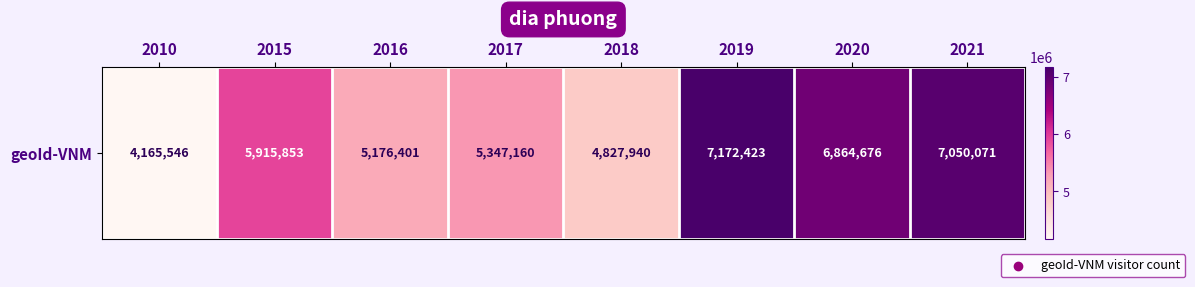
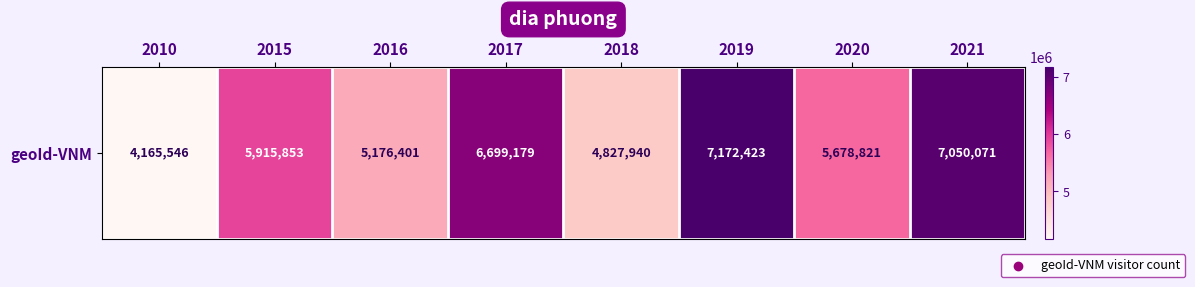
  {
    "geoId-VNM": {
      "2010": "4,165,546",
      "2015": "5,915,853",
      "2016": "5,176,401",
-     "2017": "5,347,160",
+     "2017": "6,699,179",
      "2018": "4,827,940",
      "2019": "7,172,423",
-     "2020": "6,864,676",
+     "2020": "5,678,821",
      "2021": "7,050,071"
    }
  }
